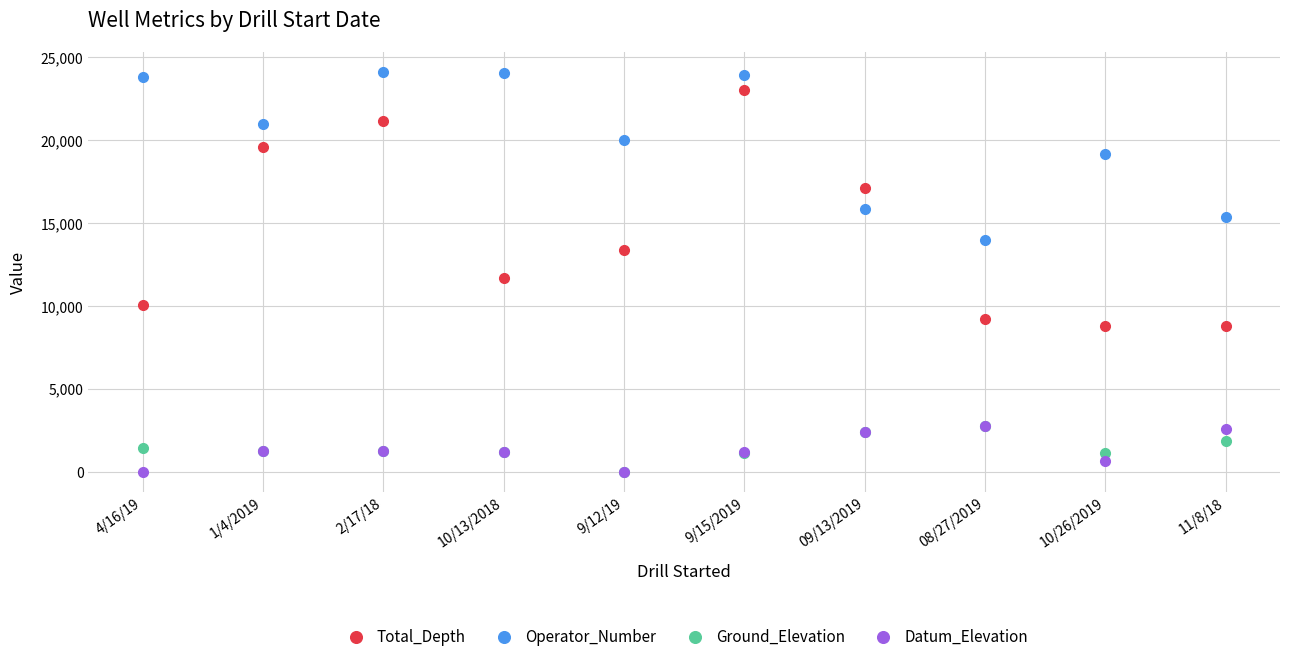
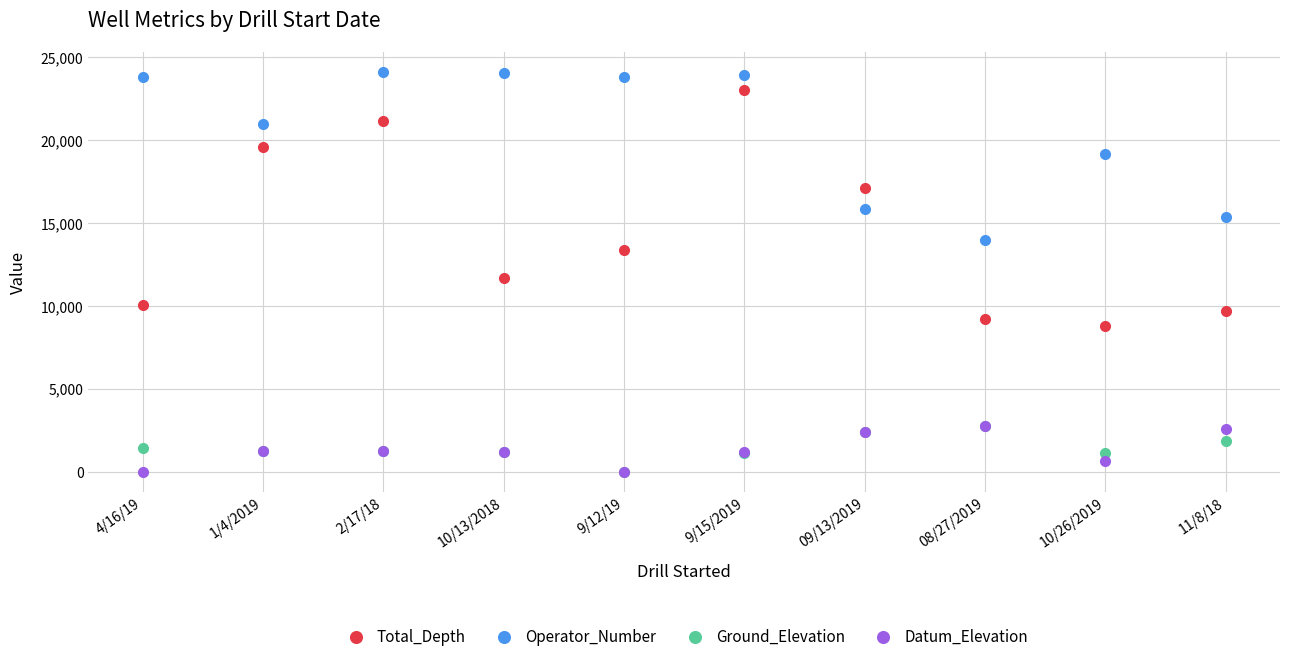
  {
    "Total_Depth": {
      "4/16/19": "10,000",
      "1/4/2019": "19,600",
      "2/17/18": "21,100",
      "10/13/2018": "11,700",
      "9/12/19": "13,400",
      "9/15/2019": "23,000",
      "09/13/2019": "17,100",
      "08/27/2019": "9,200",
      "10/26/2019": "8,800",
-     "11/8/18": "8,800"
+     "11/8/18": "9,700"
    },
    "Operator_Number": {
      "4/16/19": "23,800",
      "1/4/2019": "20,900",
      "2/17/18": "24,100",
      "10/13/2018": "24,000",
-     "9/12/19": "20,000",
+     "9/12/19": "23,800",
      "9/15/2019": "23,900",
      "09/13/2019": "15,900",
      "08/27/2019": "14,000",
      "10/26/2019": "19,200",
      "11/8/18": "15,300"
    },
    "Ground_Elevation": {
      "4/16/19": "1,500",
      "10/26/2019": "1,200",
      "11/8/18": "1,900"
    },
    "Datum_Elevation": {
      "4/16/19": "0",
      "10/26/2019": "600",
      "11/8/18": "2,600"
    }
  }
